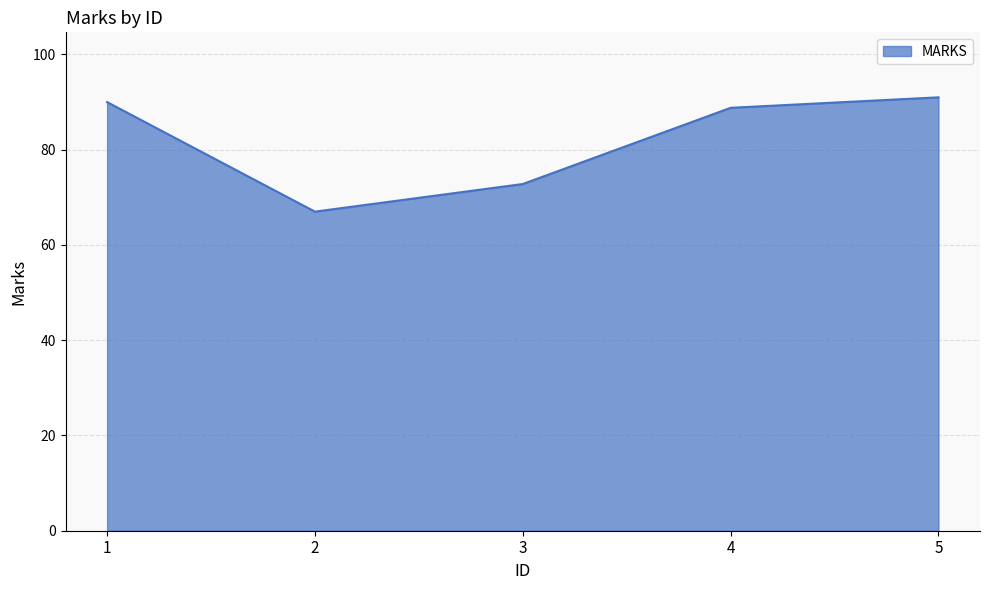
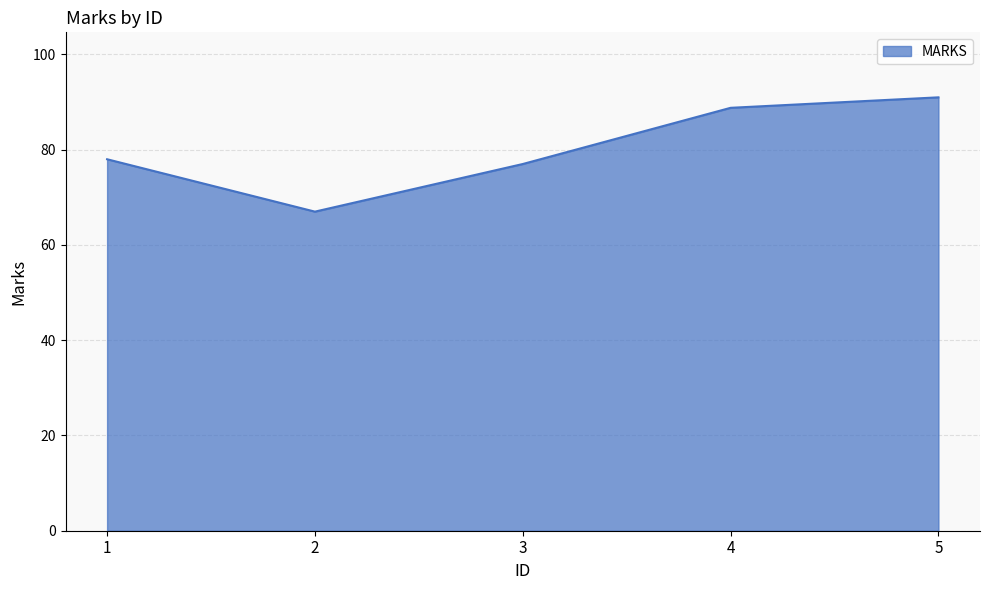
  {
-   "1": 90,
+   "1": 78,
    "2": 67,
-   "3": 73,
+   "3": 77,
    "4": 89,
    "5": 91
  }
